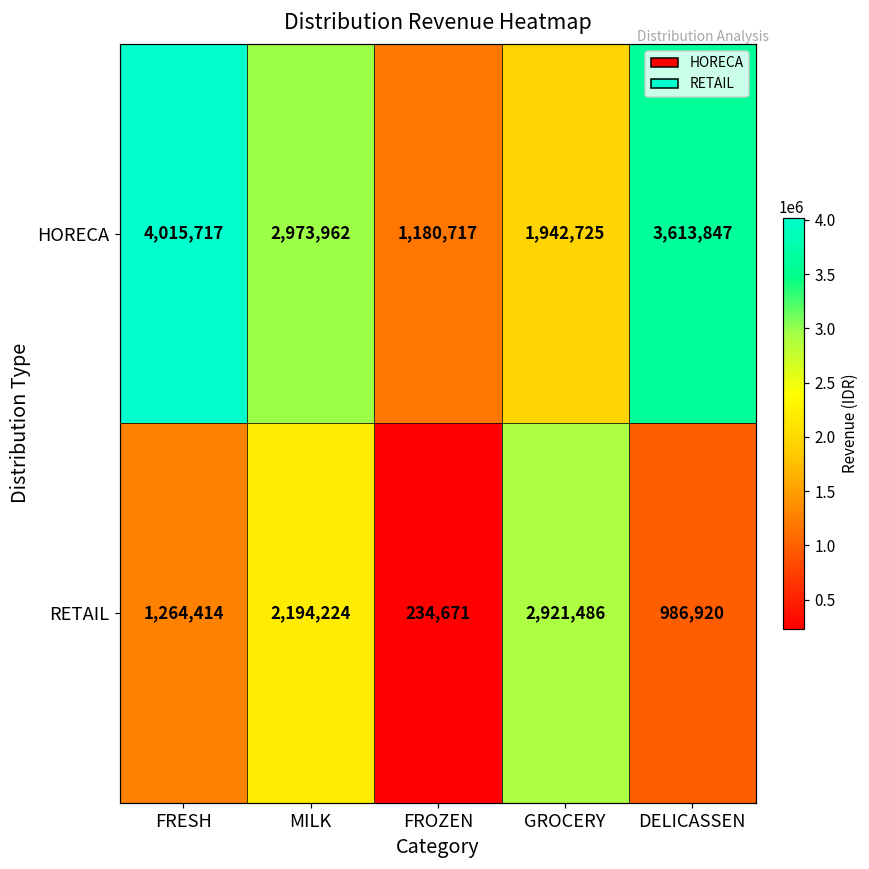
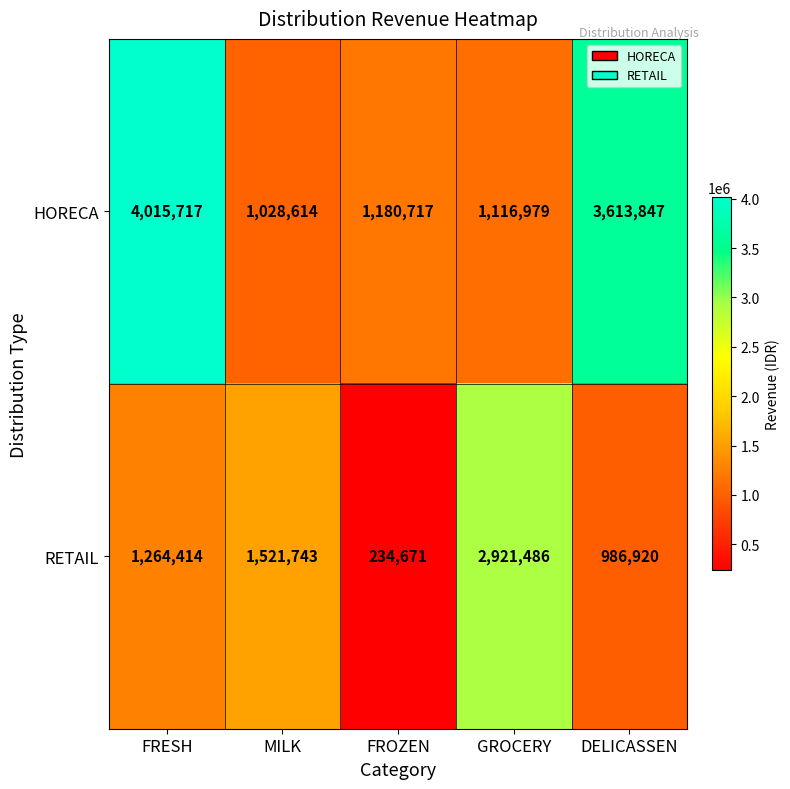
  {
    "HORECA": {
      "FRESH": "4,015,717",
-     "MILK": "2,973,962",
+     "MILK": "1,028,614",
      "FROZEN": "1,180,717",
-     "GROCERY": "1,942,725",
+     "GROCERY": "1,116,979",
      "DELICASSEN": "3,613,847"
    },
    "RETAIL": {
      "FRESH": "1,264,414",
-     "MILK": "2,194,224",
+     "MILK": "1,521,743",
      "FROZEN": "234,671",
      "GROCERY": "2,921,486",
      "DELICASSEN": "986,920"
    }
  }
